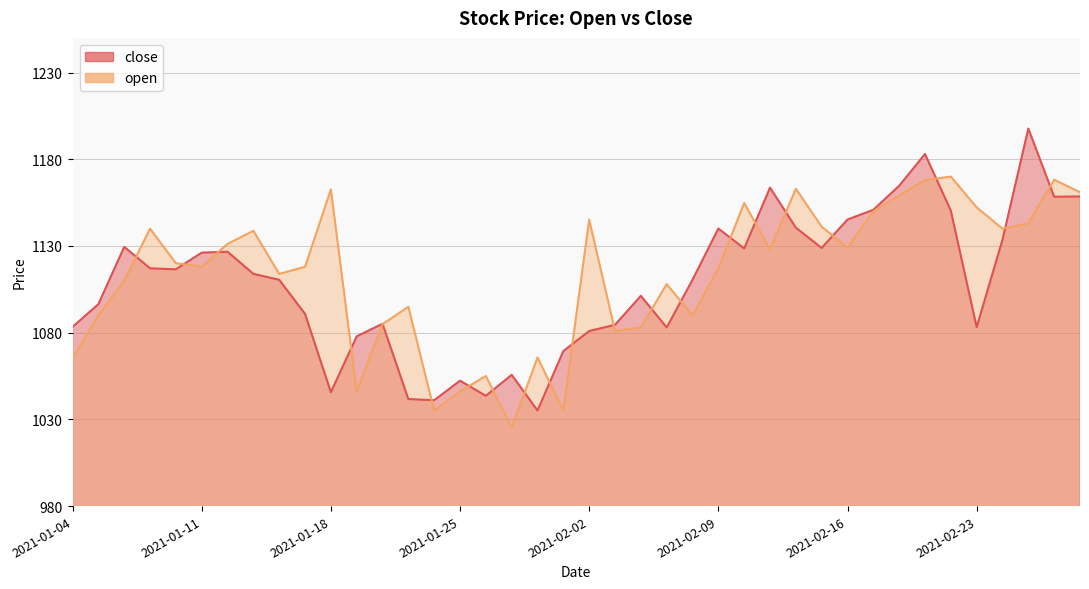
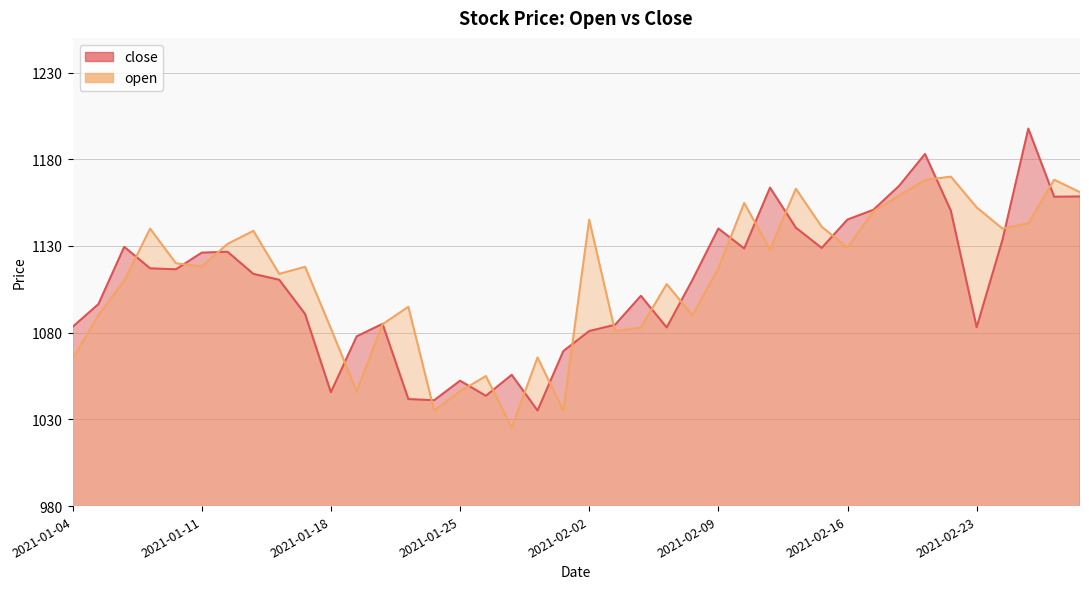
  {
    "close": {
      "2021-01-04": 1083,
      "2021-01-11": 1126,
      "2021-01-18": 1046,
      "2021-01-25": 1052,
      "2021-02-02": 1081,
      "2021-02-09": 1140,
      "2021-02-16": 1145,
      "2021-02-23": 1083
    },
    "open": {
      "2021-01-04": 1065,
      "2021-01-11": 1118,
-     "2021-01-18": 1163,
+     "2021-01-18": 1083,
      "2021-01-25": 1046,
      "2021-02-02": 1145,
      "2021-02-09": 1117,
      "2021-02-16": 1129,
      "2021-02-23": 1152
    }
  }
